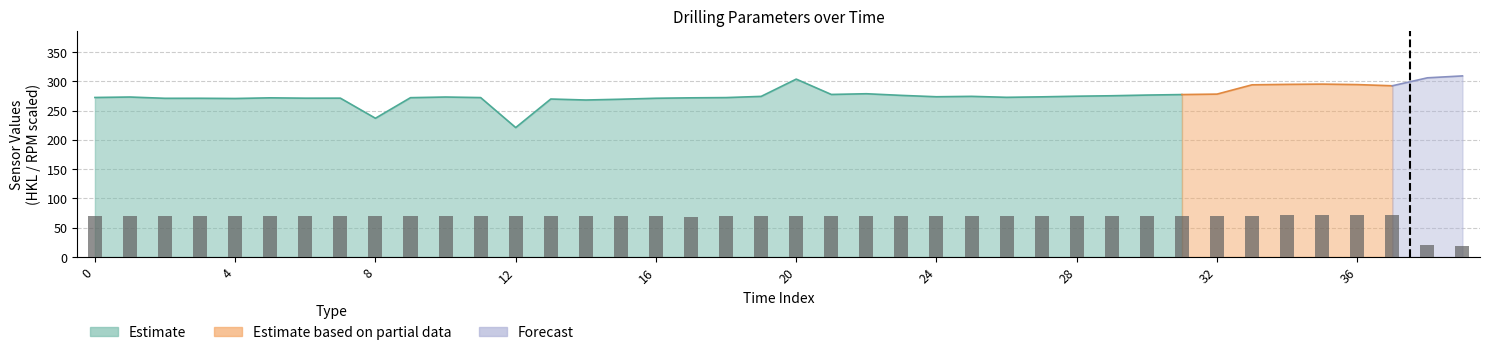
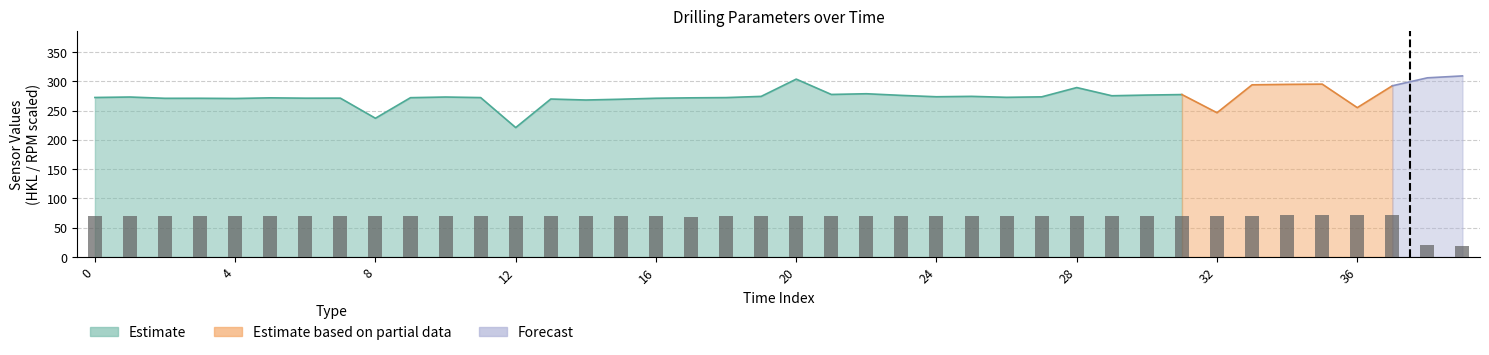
  {
    "Estimate": {
      "0": 270,
      "4": 270,
      "8": 240,
      "12": 220,
      "16": 270,
      "20": 300,
      "24": 270,
-     "28": 270
+     "28": 290
    },
    "Estimate based on partial data": {
-     "32": 280,
-     "36": 290
+     "32": 250,
+     "36": 250
    }
  }
